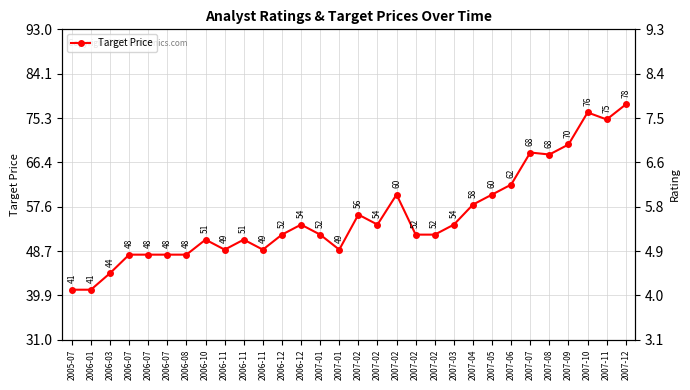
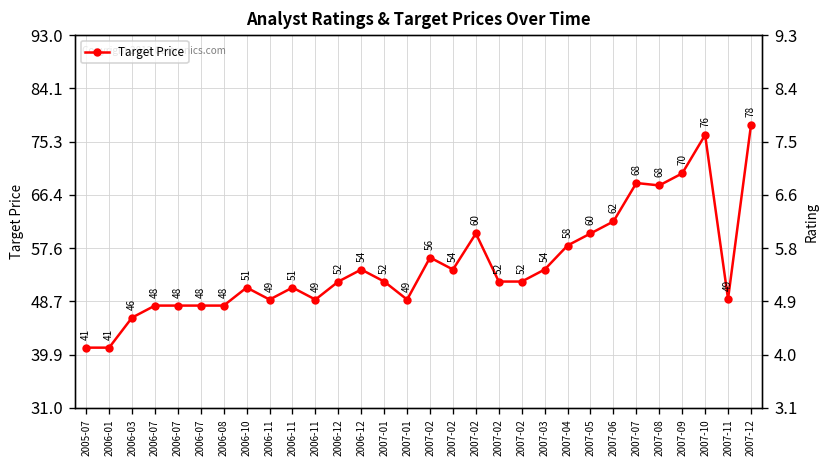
  {
    "2005-07": 41,
    "2006-01": 41,
-   "2006-03": 44,
+   "2006-03": 46,
    "2006-08": 48,
    "2006-10": 51,
    "2007-03": 54,
    "2007-04": 58,
    "2007-05": 60,
    "2007-06": 62,
    "2007-07": 68,
    "2007-08": 68,
    "2007-09": 70,
    "2007-10": 76,
-   "2007-11": 75,
+   "2007-11": 49,
    "2007-12": 78
  }
